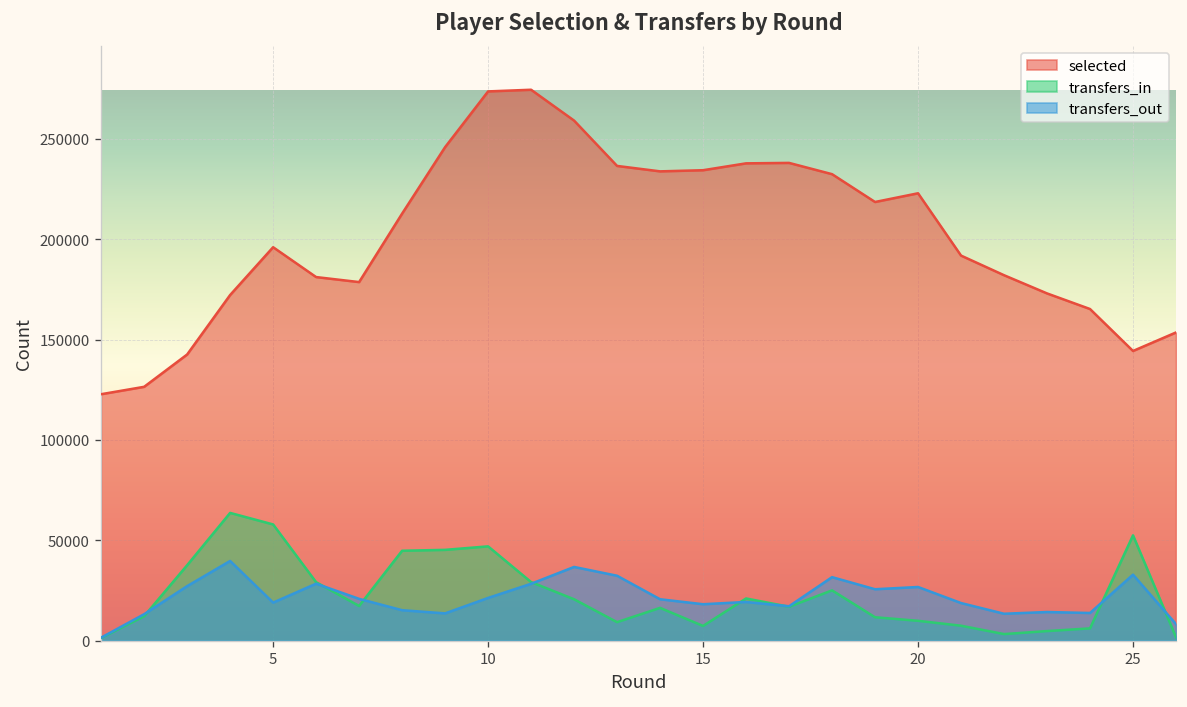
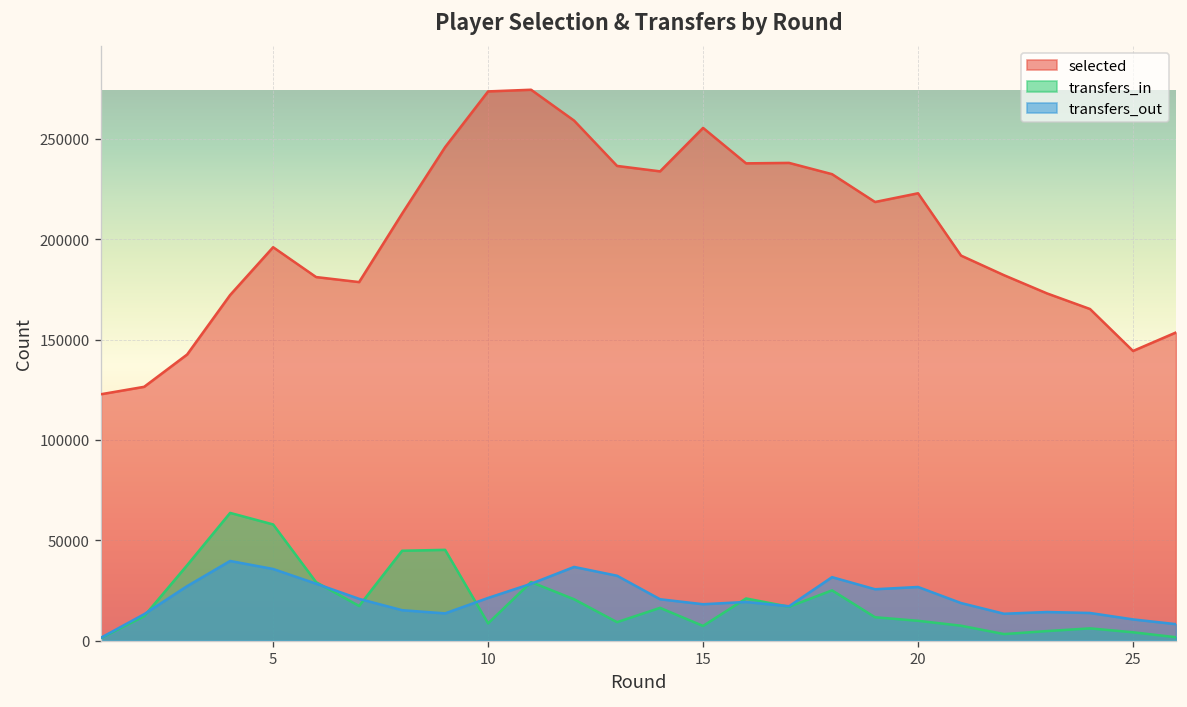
  {
    "selected": {
      "5": 196000,
      "10": 274000,
-     "15": 234000,
+     "15": 256000,
      "20": 223000,
      "25": 144000
    },
    "transfers_in": {
      "5": 58000,
-     "10": 47000,
+     "10": 9000,
      "15": 7000,
      "20": 10000,
-     "25": 52000
+     "25": 4000
    },
    "transfers_out": {
-     "5": 19000,
+     "5": 36000,
      "10": 21000,
      "15": 18000,
      "20": 27000,
-     "25": 33000
+     "25": 11000
    }
  }
